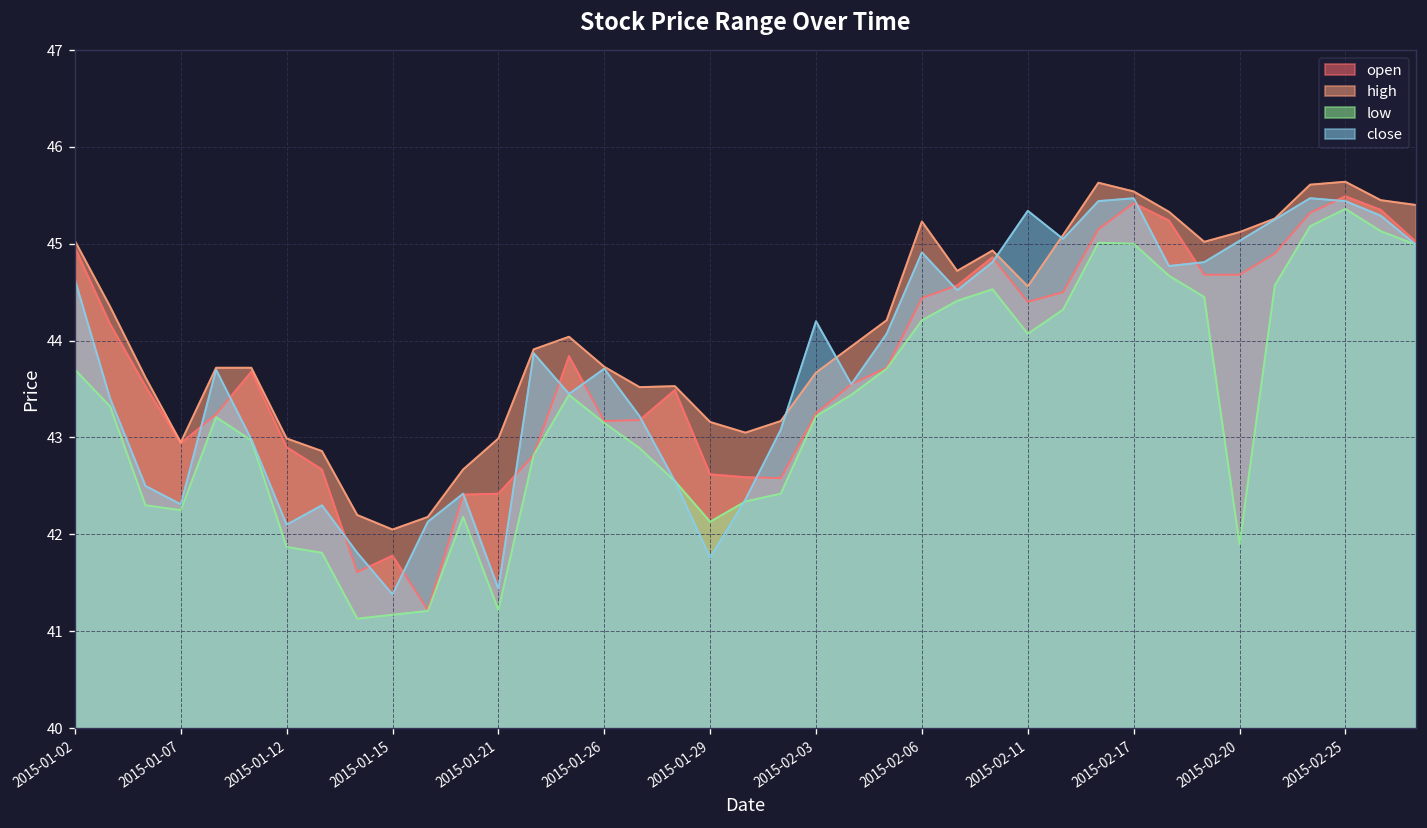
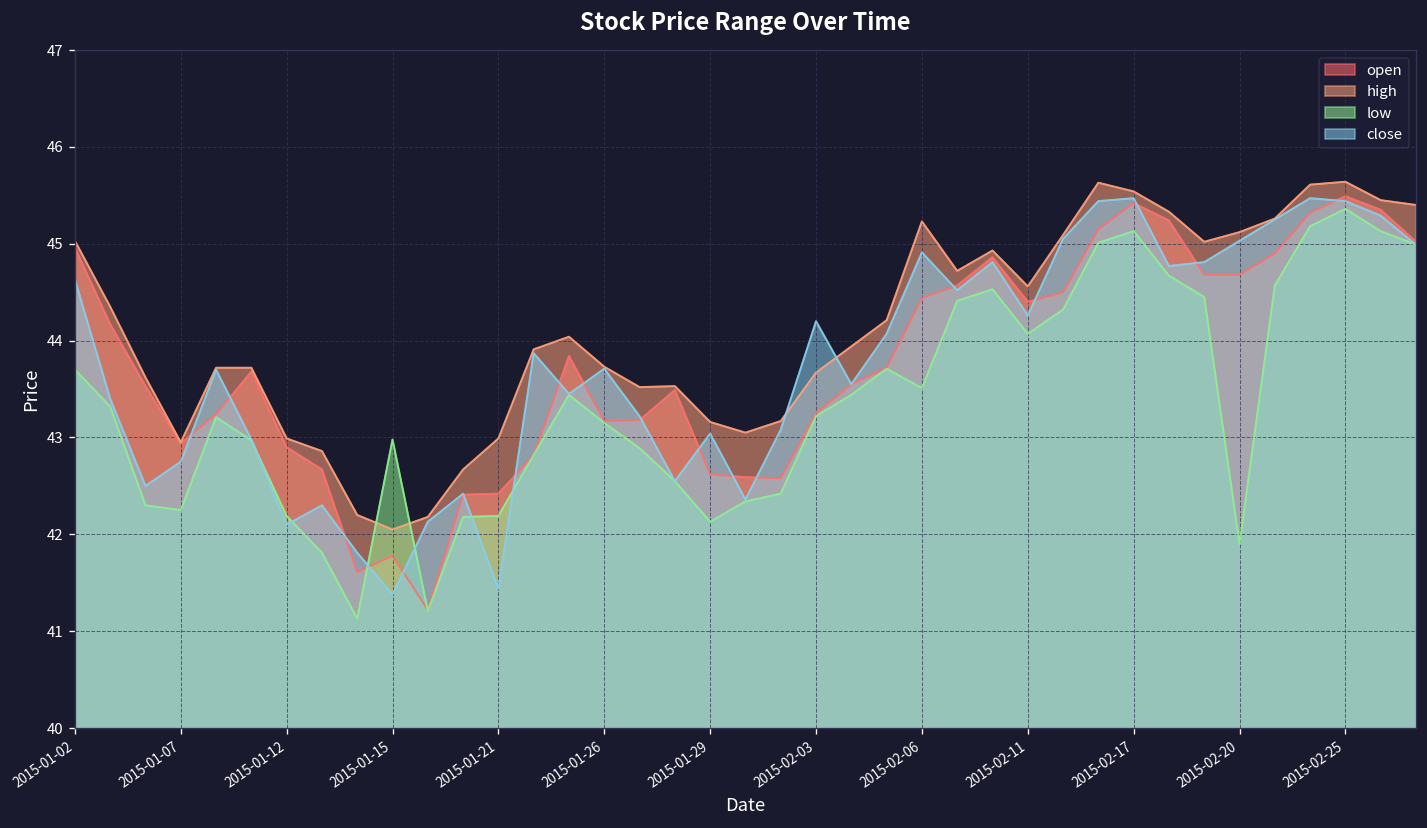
  {
    "low": {
      "2015-01-02": 43.7,
      "2015-01-07": 42.3,
-     "2015-01-12": 41.9,
-     "2015-01-15": 41.2,
-     "2015-01-21": 41.2,
+     "2015-01-12": 42.2,
+     "2015-01-15": 43.0,
+     "2015-01-21": 42.2,
      "2015-01-29": 42.1,
-     "2015-02-06": 44.2,
+     "2015-02-06": 43.5,
      "2015-02-11": 44.1,
-     "2015-02-17": 45.0,
+     "2015-02-17": 45.1,
      "2015-02-20": 41.9,
      "2015-02-25": 45.4
    },
    "close": {
      "2015-01-02": 44.6,
-     "2015-01-07": 42.3,
+     "2015-01-07": 42.8,
      "2015-01-12": 42.1,
      "2015-01-15": 41.4,
      "2015-01-21": 41.4,
-     "2015-01-29": 41.8,
+     "2015-01-29": 43.0,
      "2015-02-03": 44.2,
      "2015-02-06": 44.9,
-     "2015-02-11": 45.3,
+     "2015-02-11": 44.3,
      "2015-02-17": 45.5,
      "2015-02-20": 45.0,
      "2015-02-25": 45.4
    }
  }
